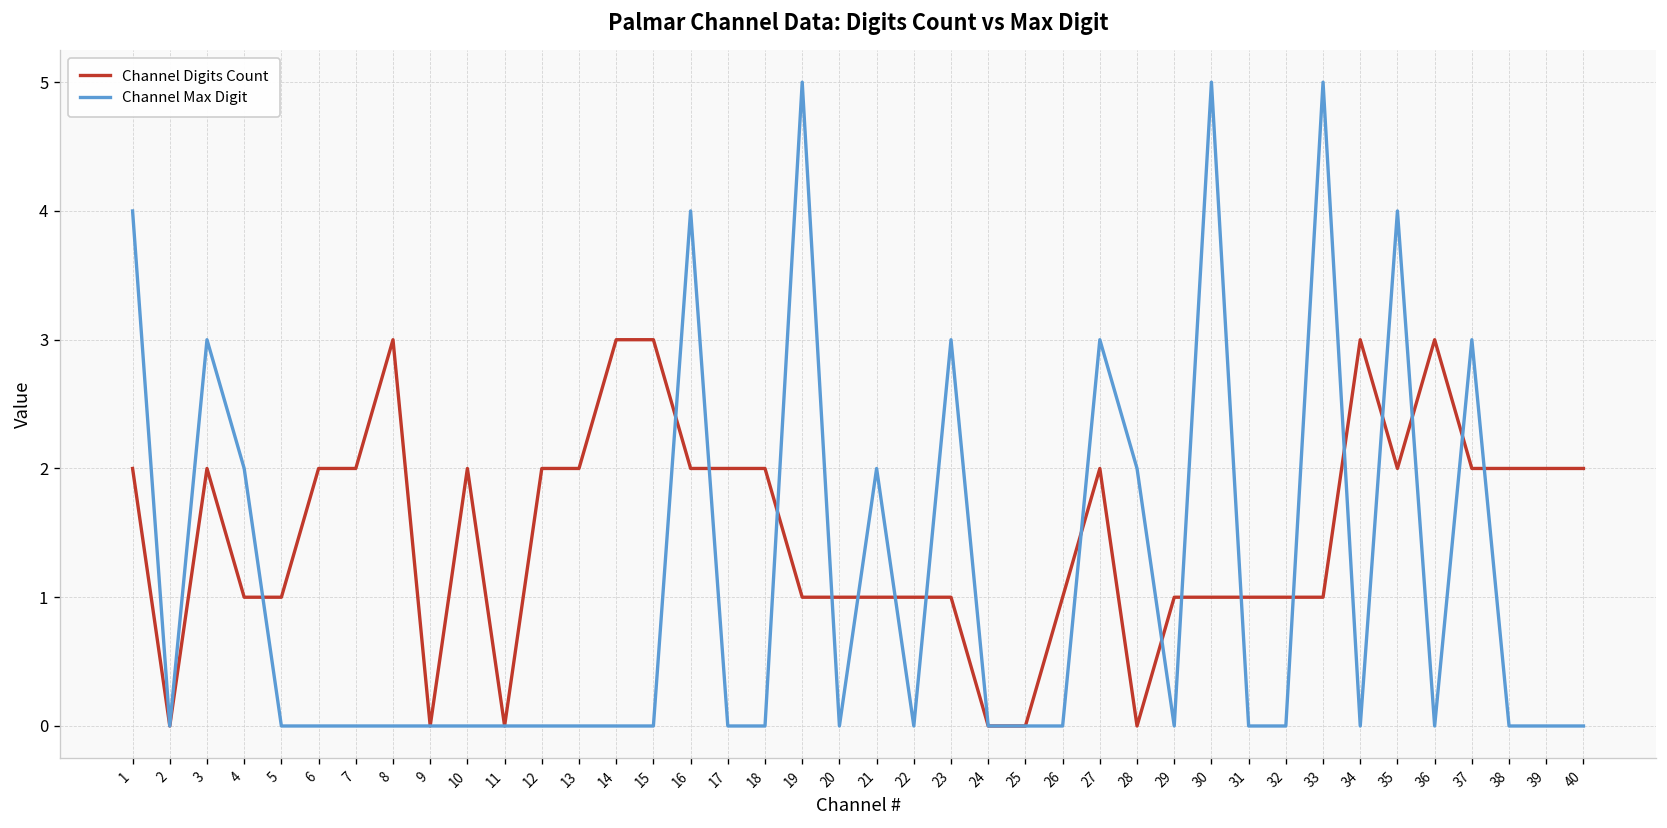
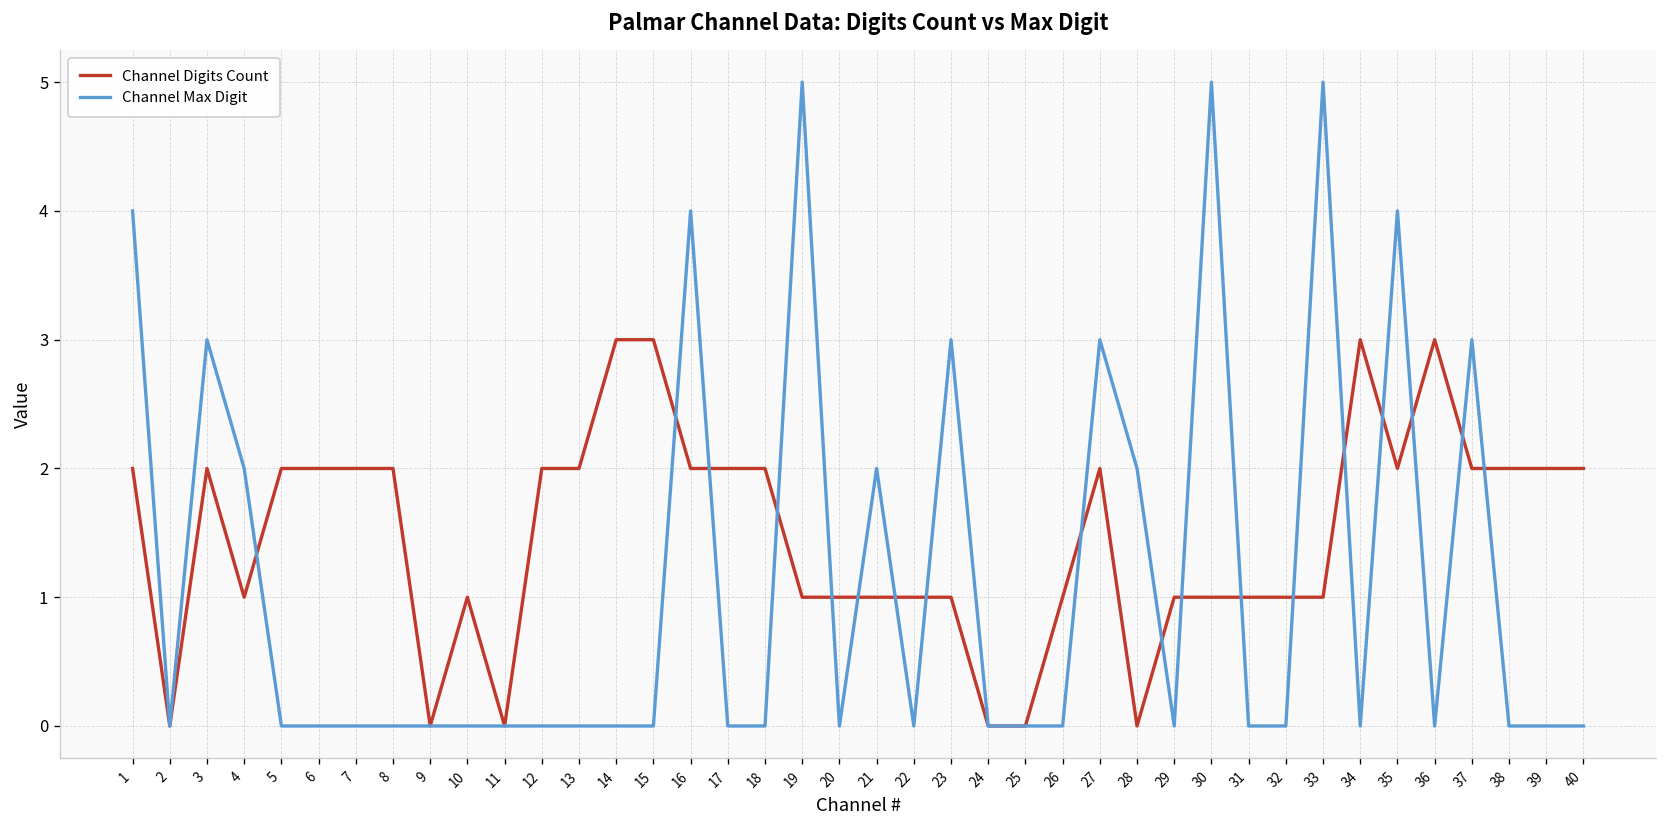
  {
    "Channel Digits Count": {
      "1": 2,
      "3": 2,
      "4": 1,
-     "5": 1,
+     "5": 2,
      "6": 2,
      "7": 2,
-     "8": 3,
-     "10": 2,
+     "8": 2,
+     "10": 1,
      "12": 2,
      "13": 2,
      "14": 3,
      "15": 3,
      "16": 2,
      "17": 2,
      "18": 2,
      "19": 1,
      "20": 1,
      "21": 1,
      "22": 1,
      "23": 1,
      "26": 1,
      "27": 2,
      "28": 0,
      "29": 1,
      "30": 1,
      "31": 1,
      "32": 1,
      "33": 1,
      "34": 3,
      "35": 2,
      "36": 3,
      "37": 2,
      "38": 2,
      "39": 2,
      "40": 2
    },
    "Channel Max Digit": {
      "1": 4,
      "3": 3,
      "4": 2,
      "5": 0,
      "6": 0,
      "7": 0,
      "8": 0,
      "10": 0,
      "12": 0,
      "13": 0,
      "14": 0,
      "15": 0,
      "16": 4,
      "17": 0,
      "18": 0,
      "19": 5,
      "20": 0,
      "21": 2,
      "22": 0,
      "23": 3,
      "26": 0,
      "27": 3,
      "28": 2,
      "29": 0,
      "30": 5,
      "31": 0,
      "32": 0,
      "33": 5,
      "34": 0,
      "35": 4,
      "36": 0,
      "37": 3,
      "38": 0,
      "39": 0,
      "40": 0
    }
  }
